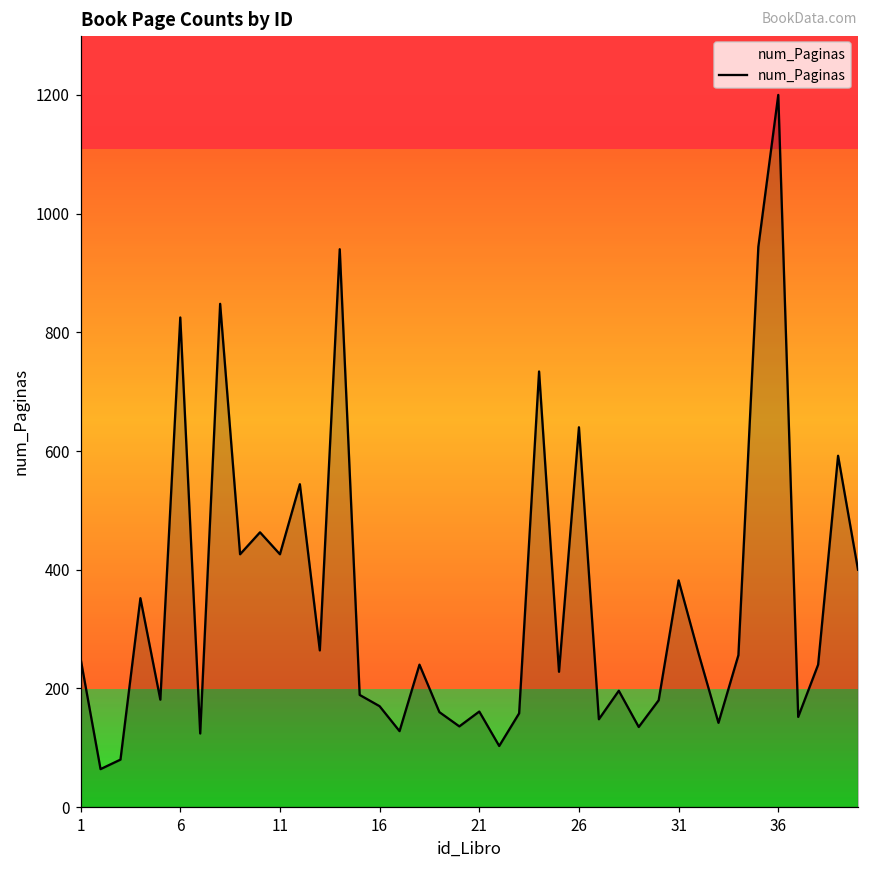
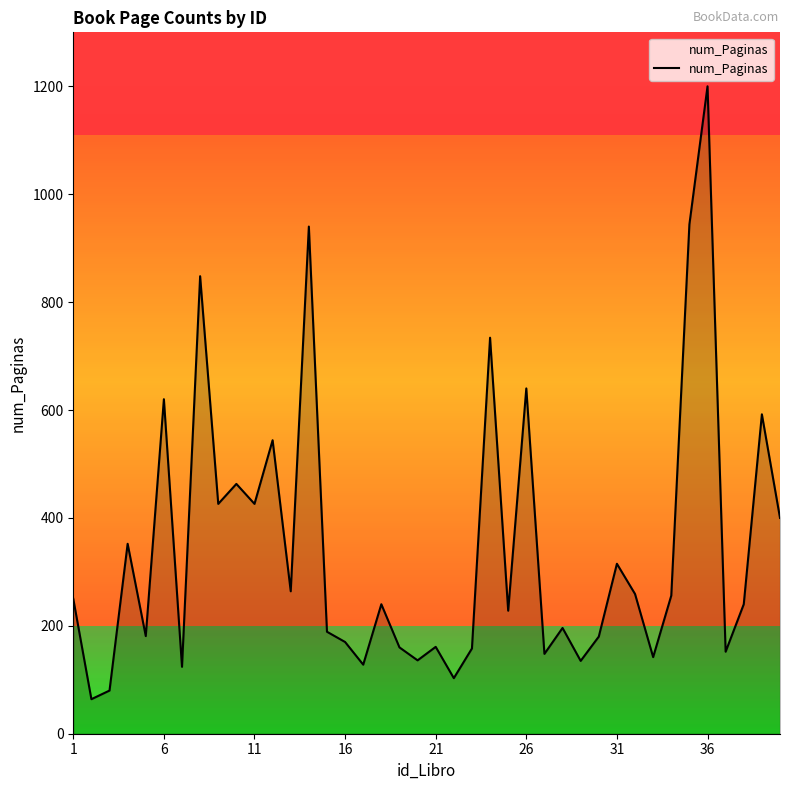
  {
    "1": 250,
-   "6": 830,
+   "6": 620,
    "11": 430,
    "16": 170,
    "21": 160,
    "26": 640,
-   "31": 380,
+   "31": 320,
    "36": 1200
  }
